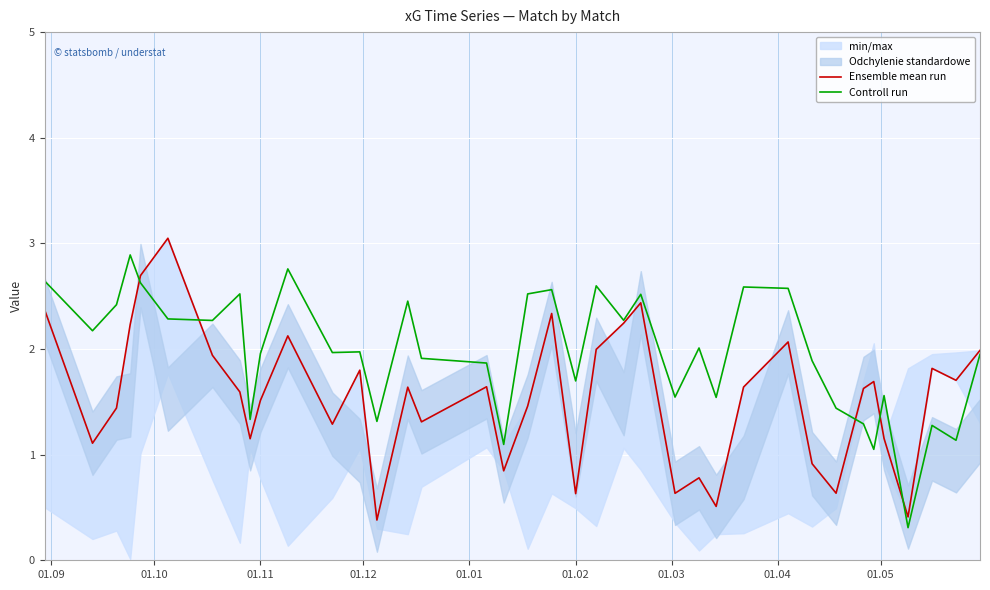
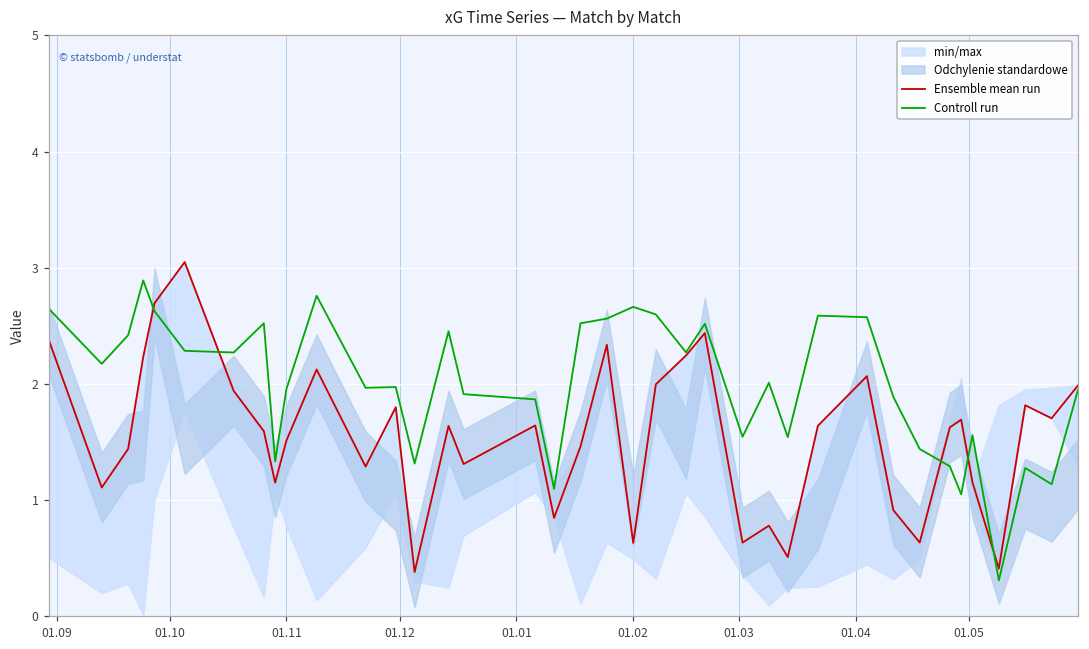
  {
    "Controll run": {
      "01.11": 1.96,
-     "01.02": 1.70
+     "01.02": 2.66
    }
  }
